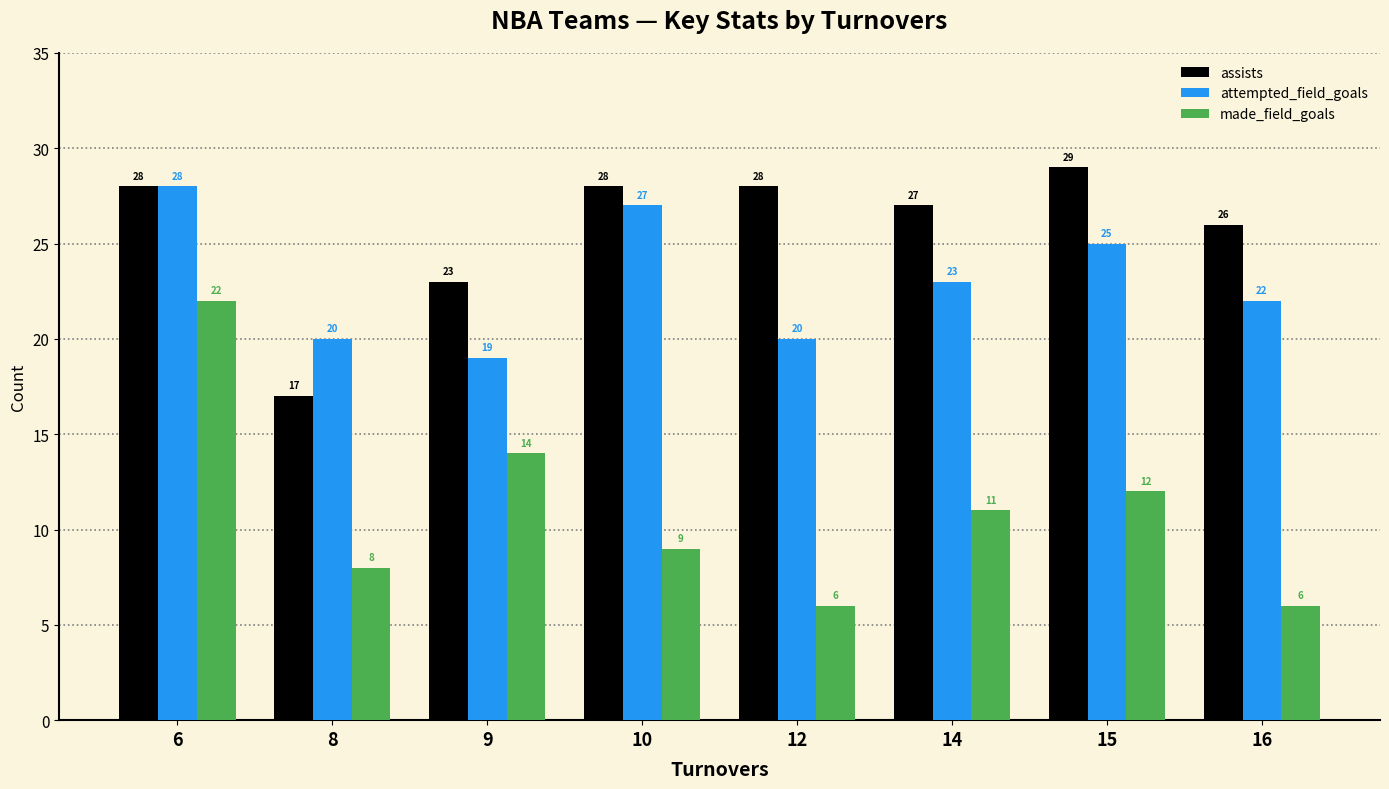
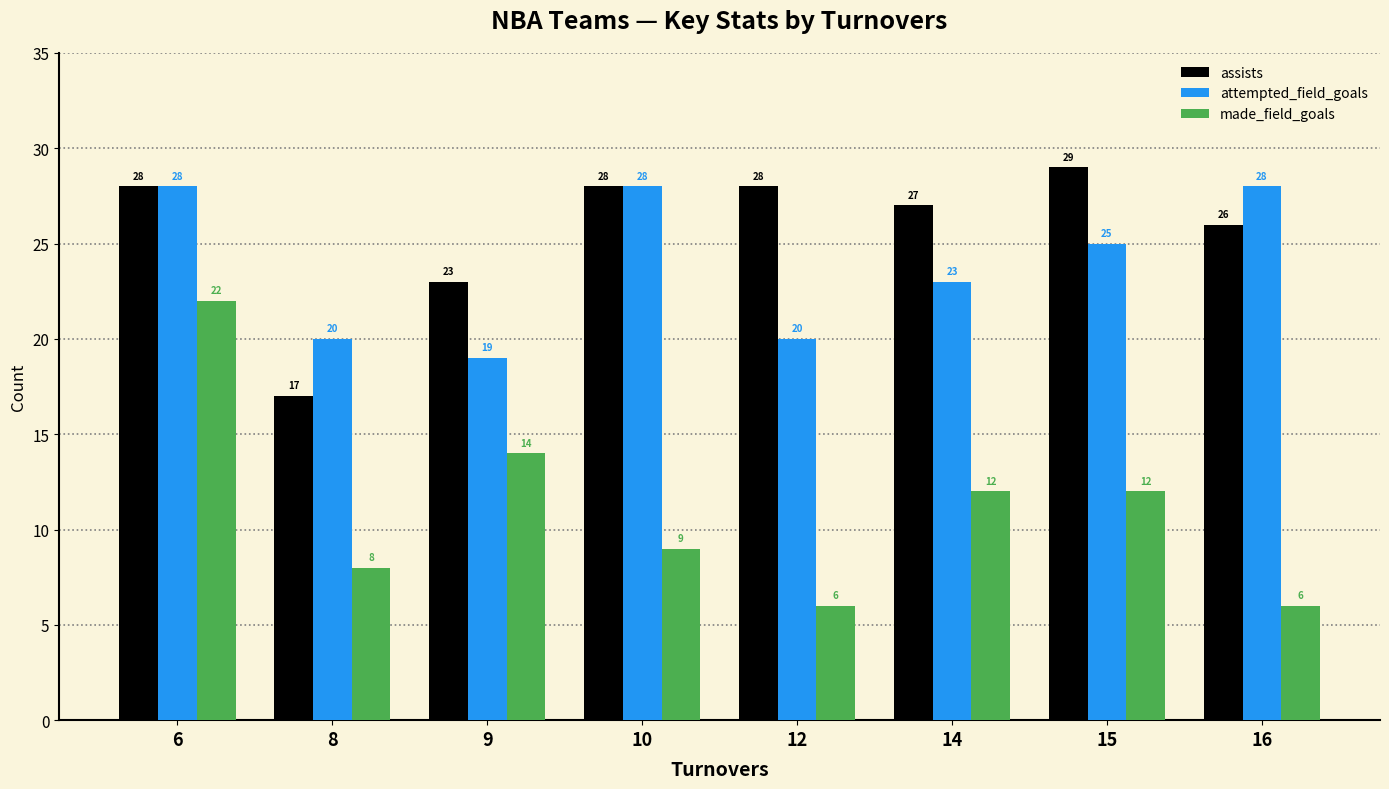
  {
    "assists": {
      "6": 28,
      "8": 17,
      "9": 23,
      "10": 28,
      "12": 28,
      "14": 27,
      "15": 29,
      "16": 26
    },
    "attempted_field_goals": {
      "6": 28,
      "8": 20,
      "9": 19,
-     "10": 27,
+     "10": 28,
      "12": 20,
      "14": 23,
      "15": 25,
-     "16": 22
+     "16": 28
    },
    "made_field_goals": {
      "6": 22,
      "8": 8,
      "9": 14,
      "10": 9,
      "12": 6,
-     "14": 11,
+     "14": 12,
      "15": 12,
      "16": 6
    }
  }
